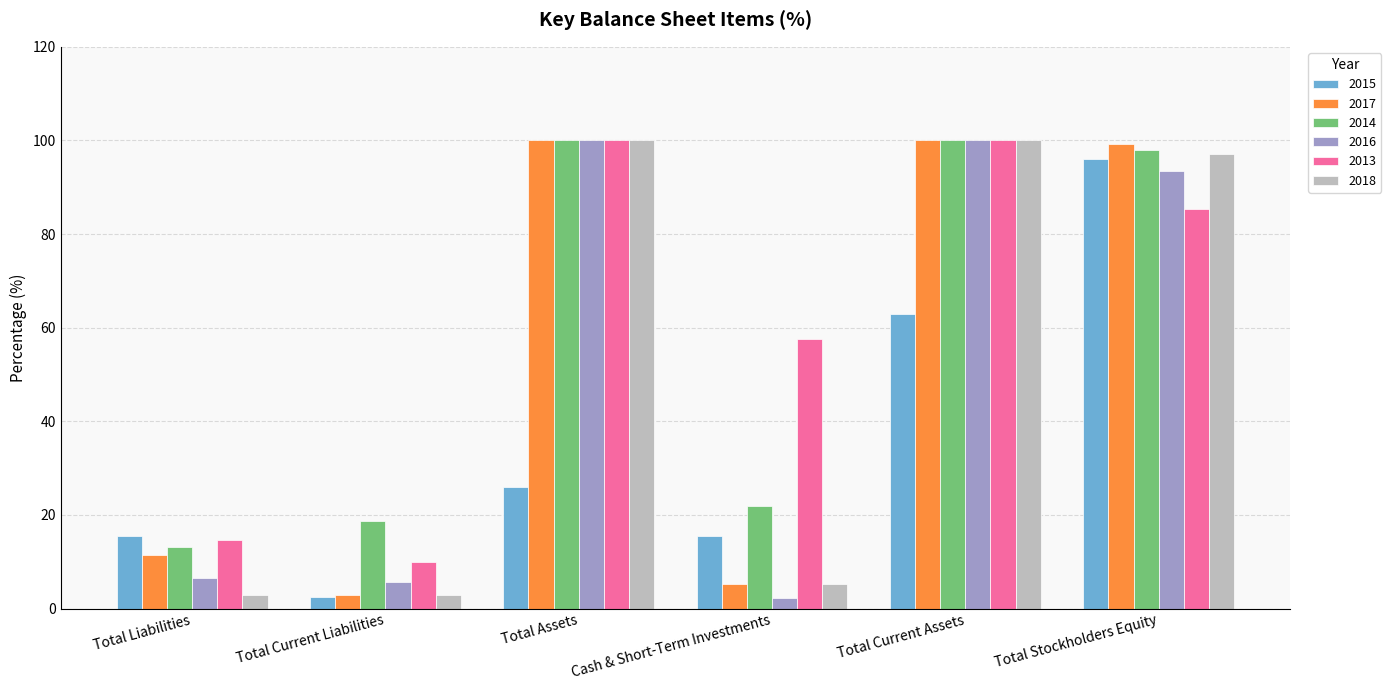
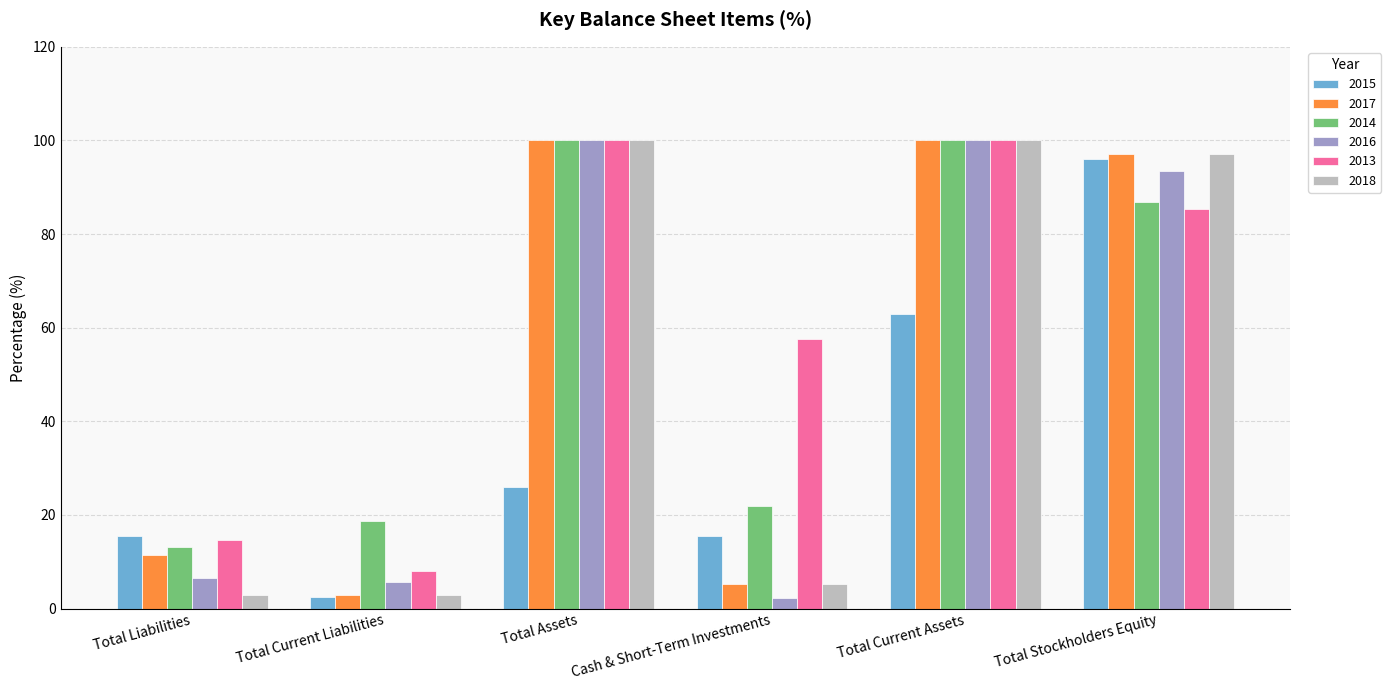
  {
    "2017": {
      "Total Liabilities": 11,
      "Total Current Liabilities": 3,
      "Total Assets": 100,
      "Cash & Short-Term Investments": 5,
      "Total Current Assets": 100,
-     "Total Stockholders Equity": 99
+     "Total Stockholders Equity": 97
    },
    "2014": {
      "Total Liabilities": 13,
      "Total Current Liabilities": 19,
      "Total Assets": 100,
      "Cash & Short-Term Investments": 22,
      "Total Current Assets": 100,
-     "Total Stockholders Equity": 98
+     "Total Stockholders Equity": 87
    },
    "2013": {
      "Total Liabilities": 15,
-     "Total Current Liabilities": 10,
+     "Total Current Liabilities": 8,
      "Total Assets": 100,
      "Cash & Short-Term Investments": 58,
      "Total Current Assets": 100,
      "Total Stockholders Equity": 85
    }
  }
